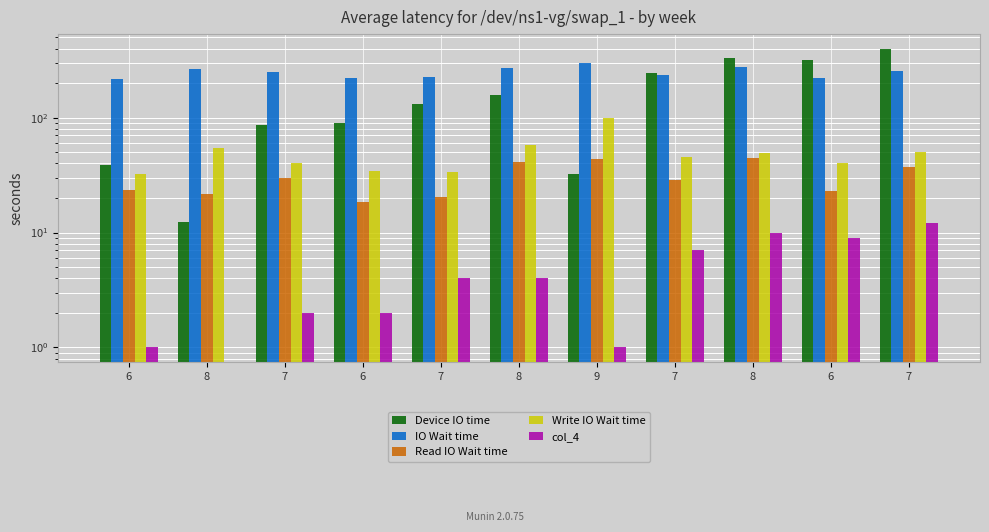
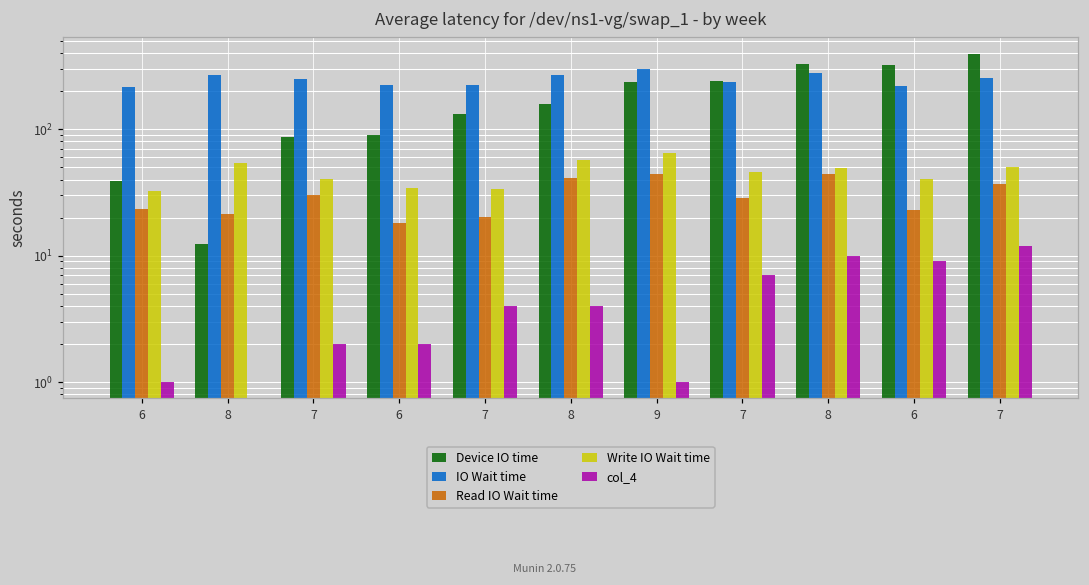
  {
    "Device IO time": {
-     "9": 32
+     "9": 240
    },
    "IO Wait time": {
      "9": 300
    },
    "Read IO Wait time": {
      "9": 44
    },
    "Write IO Wait time": {
-     "9": 100
+     "9": 70
    },
    "col_4": {
      "9": 1
    }
  }
